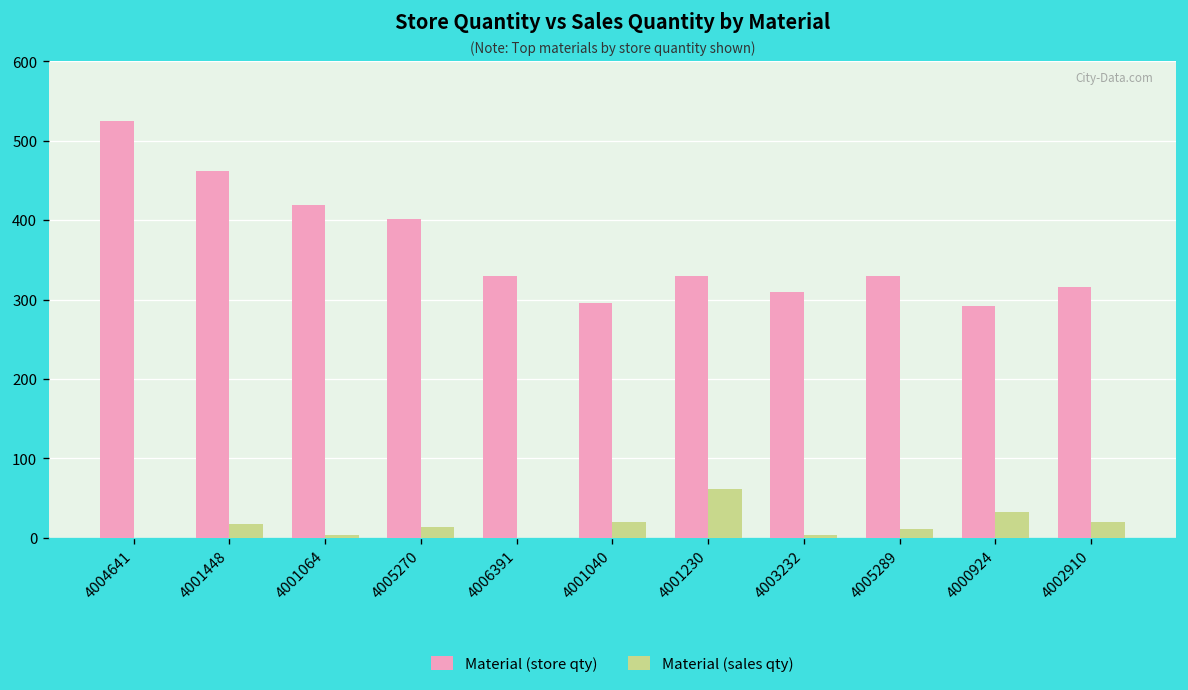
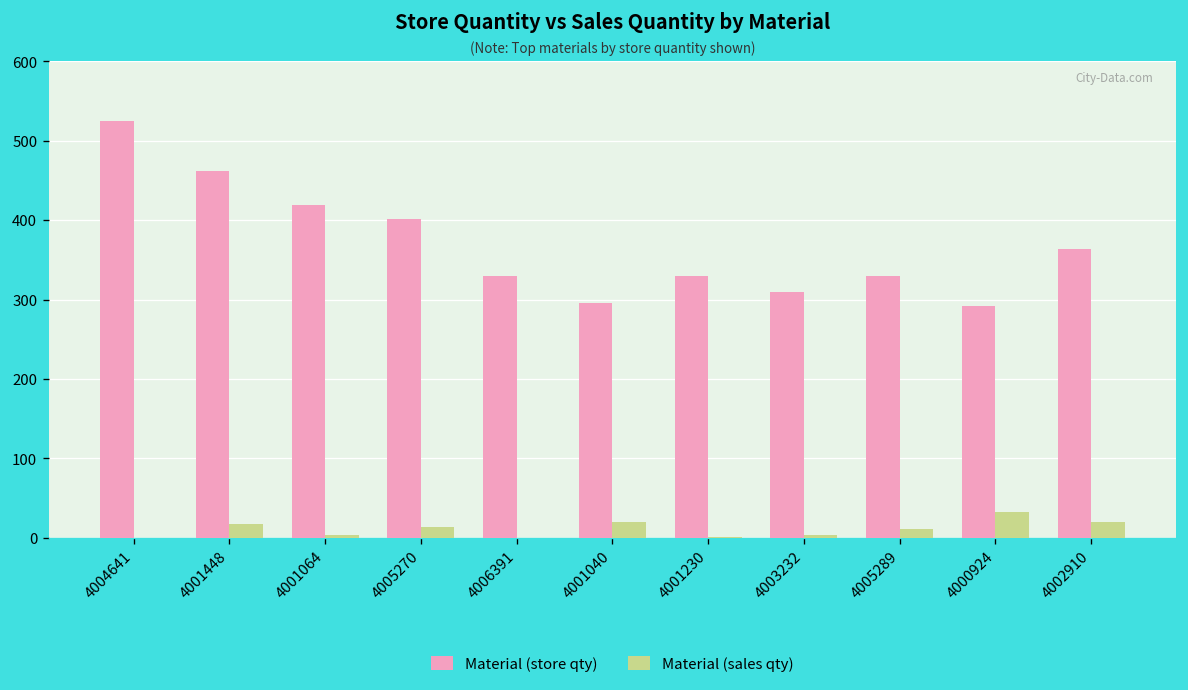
  {
    "Material (store qty)": {
      "4004641": 530,
      "4001448": 460,
      "4001064": 420,
      "4005270": 400,
      "4006391": 330,
      "4001040": 300,
      "4001230": 330,
      "4003232": 310,
      "4005289": 330,
      "4000924": 290,
-     "4002910": 320
+     "4002910": 360
    },
    "Material (sales qty)": {
      "4004641": 0,
      "4001448": 20,
      "4005270": 10,
      "4006391": 0,
      "4001040": 20,
-     "4001230": 60,
+     "4001230": 0,
      "4003232": 0,
      "4005289": 10,
      "4000924": 30,
      "4002910": 20
    }
  }
